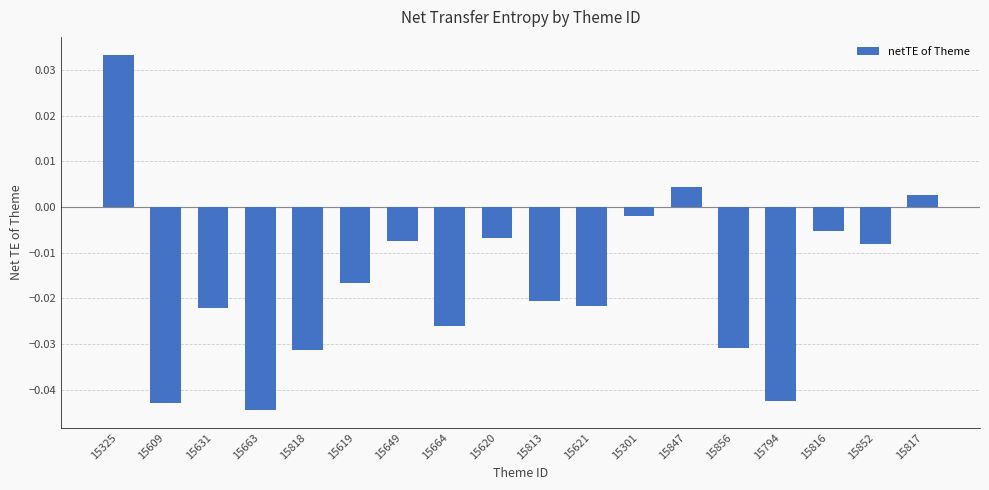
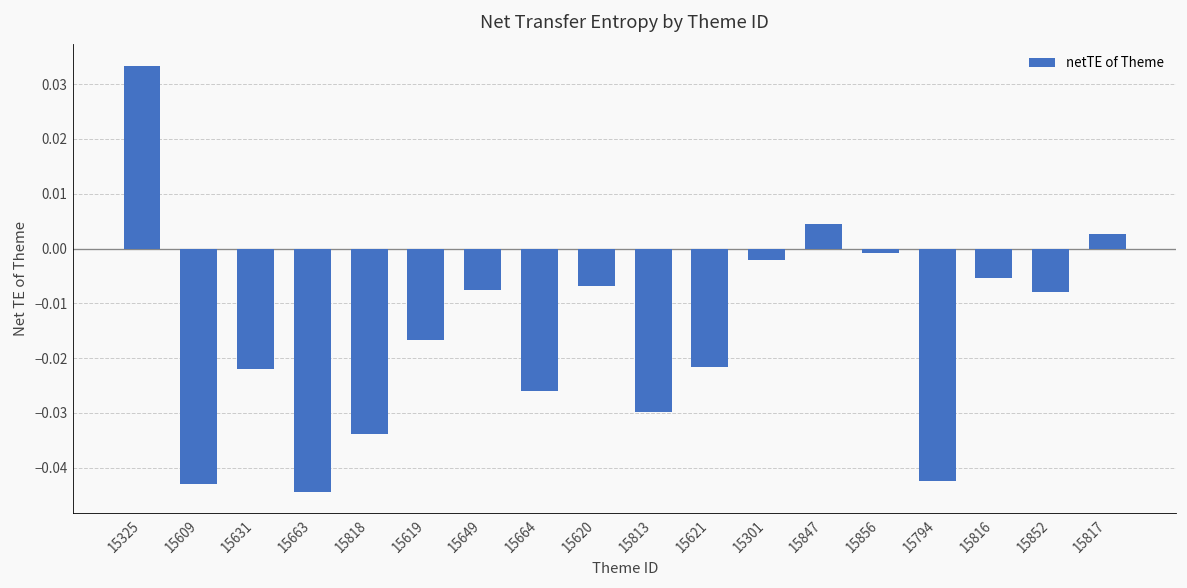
  {
    "15325": 0.033,
    "15609": -0.043,
    "15631": -0.022,
    "15663": -0.044,
-   "15818": -0.031,
+   "15818": -0.034,
    "15619": -0.017,
    "15649": -0.008,
    "15664": -0.026,
    "15620": -0.007,
-   "15813": -0.021,
+   "15813": -0.030,
    "15621": -0.022,
    "15301": -0.002,
    "15847": 0.004,
-   "15856": -0.031,
+   "15856": -0.001,
    "15794": -0.042,
    "15816": -0.005,
    "15852": -0.008,
    "15817": 0.003
  }
